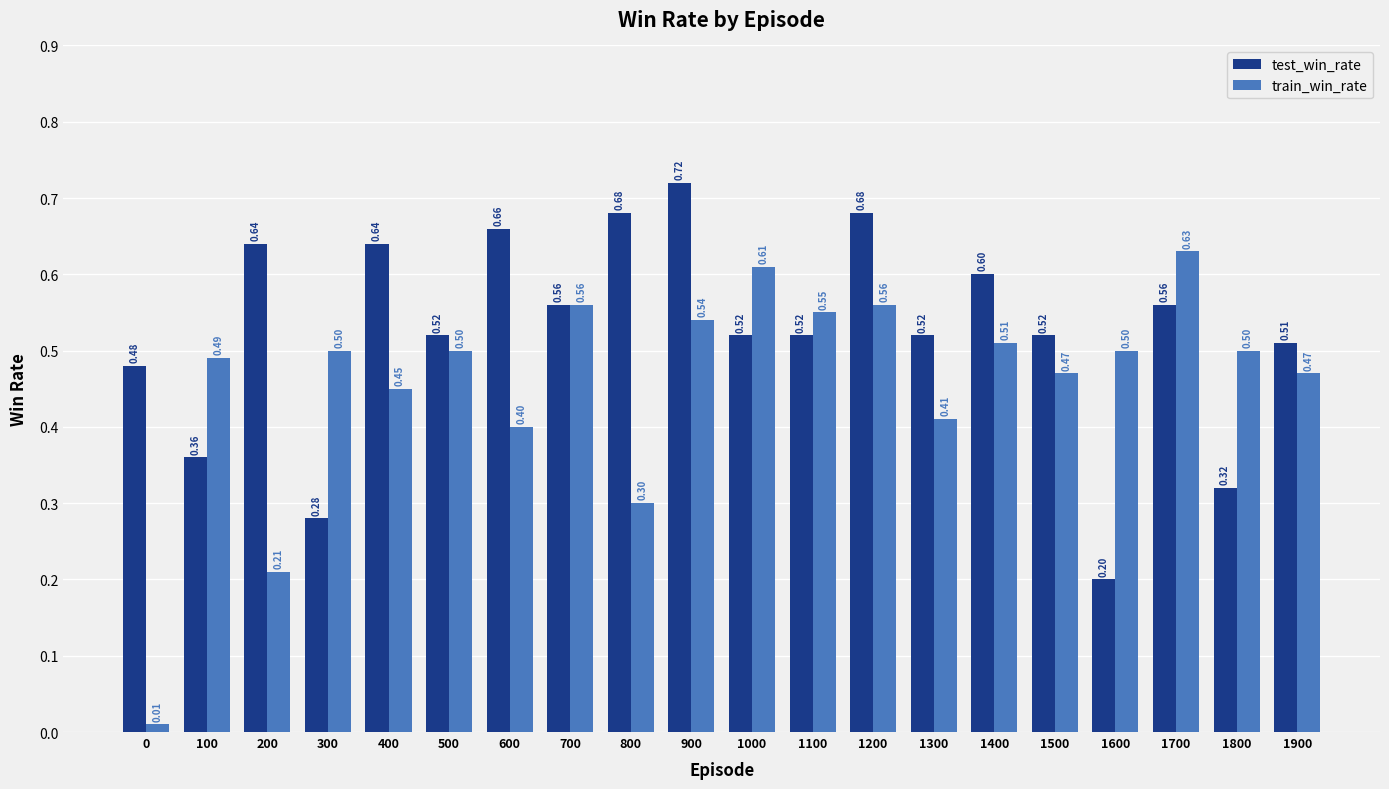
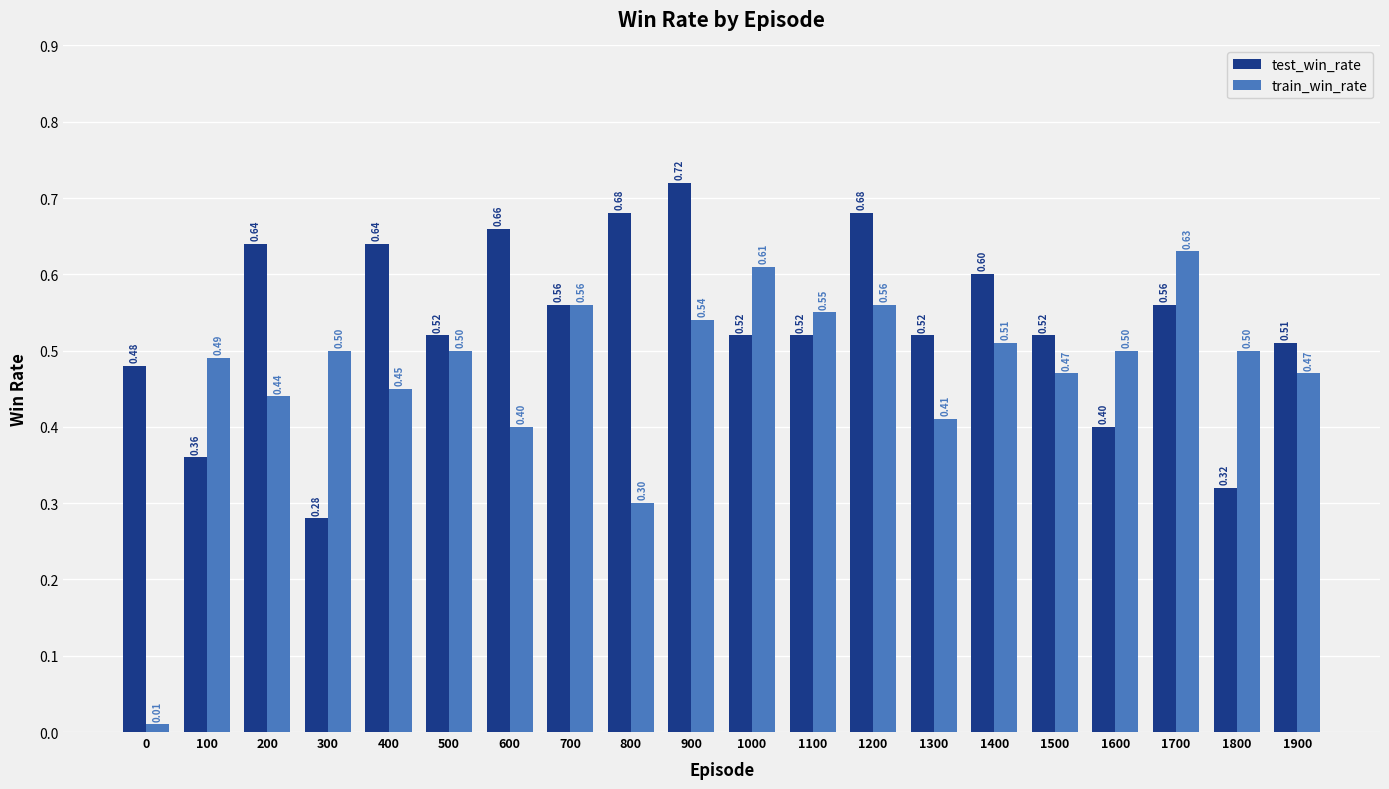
  {
    "test_win_rate": {
      "0": 0.48,
      "100": 0.36,
      "200": 0.64,
      "300": 0.28,
      "400": 0.64,
      "500": 0.52,
      "600": 0.66,
      "700": 0.56,
      "800": 0.68,
      "900": 0.72,
      "1000": 0.52,
      "1100": 0.52,
      "1200": 0.68,
      "1300": 0.52,
      "1400": 0.60,
      "1500": 0.52,
-     "1600": 0.20,
+     "1600": 0.40,
      "1700": 0.56,
      "1800": 0.32,
      "1900": 0.51
    },
    "train_win_rate": {
      "0": 0.01,
      "100": 0.49,
-     "200": 0.21,
+     "200": 0.44,
      "300": 0.50,
      "400": 0.45,
      "500": 0.50,
      "600": 0.40,
      "700": 0.56,
      "800": 0.30,
      "900": 0.54,
      "1000": 0.61,
      "1100": 0.55,
      "1200": 0.56,
      "1300": 0.41,
      "1400": 0.51,
      "1500": 0.47,
      "1600": 0.50,
      "1700": 0.63,
      "1800": 0.50,
      "1900": 0.47
    }
  }
